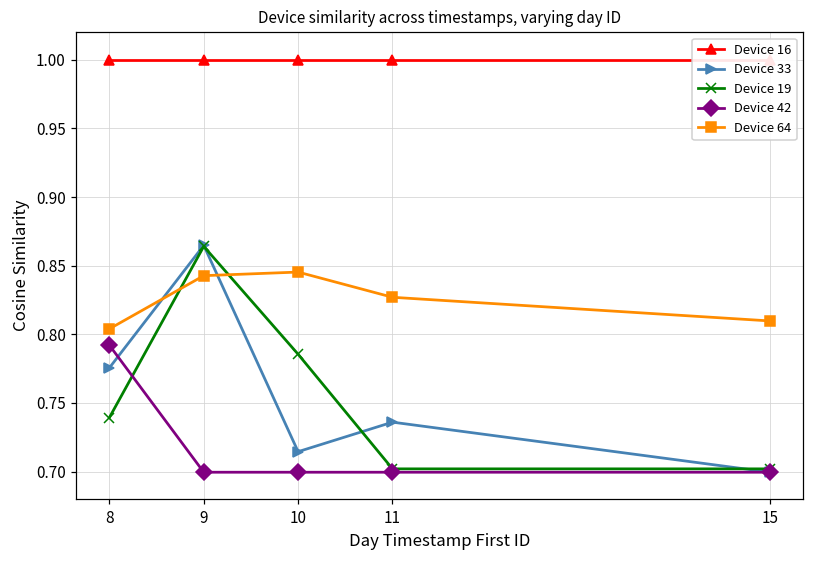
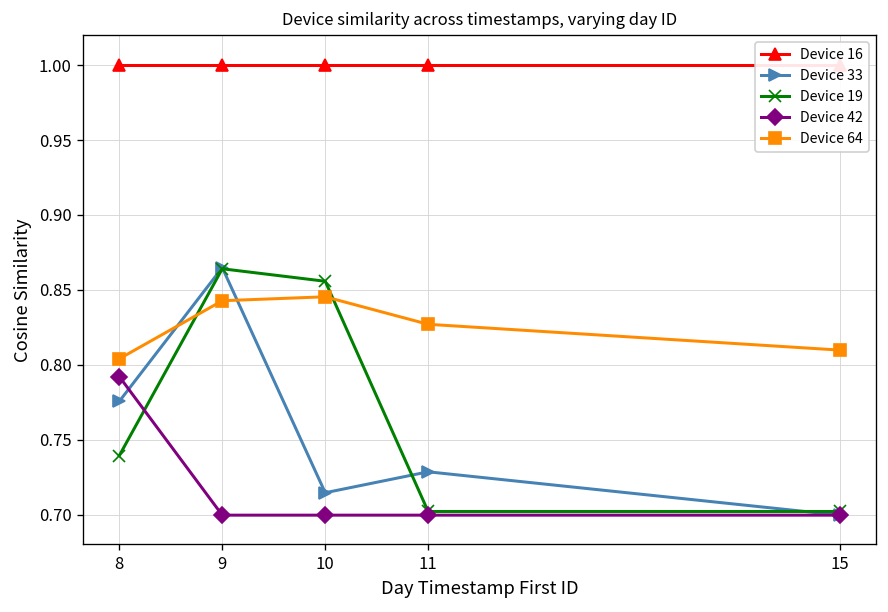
  {
    "Device 16": {
      "8": 1.000,
      "9": 1.000,
      "10": 1.000,
      "11": 1.000
    },
    "Device 33": {
      "8": 0.776,
      "10": 0.715,
-     "11": 0.736
+     "11": 0.729
    },
    "Device 19": {
      "8": 0.739,
-     "10": 0.786,
+     "10": 0.856,
      "11": 0.702,
      "15": 0.702
    },
    "Device 42": {
      "8": 0.792,
      "9": 0.700,
      "10": 0.700,
      "11": 0.700
    },
    "Device 64": {
      "8": 0.804,
      "9": 0.843,
      "10": 0.845,
      "11": 0.827,
      "15": 0.810
    }
  }
